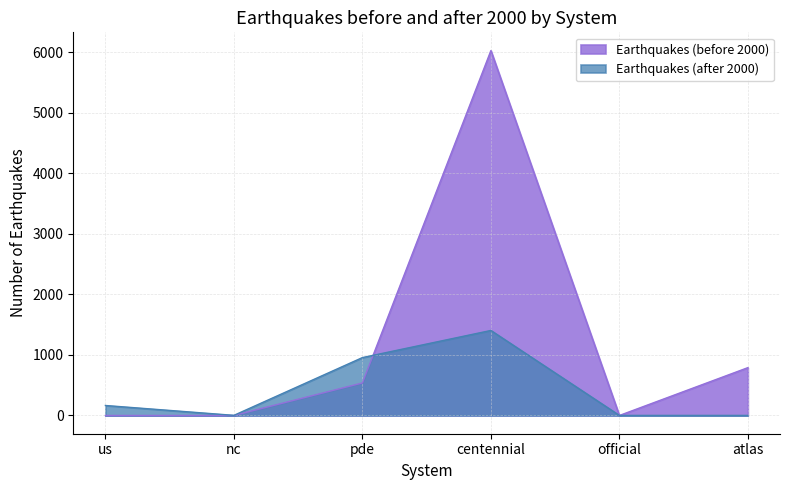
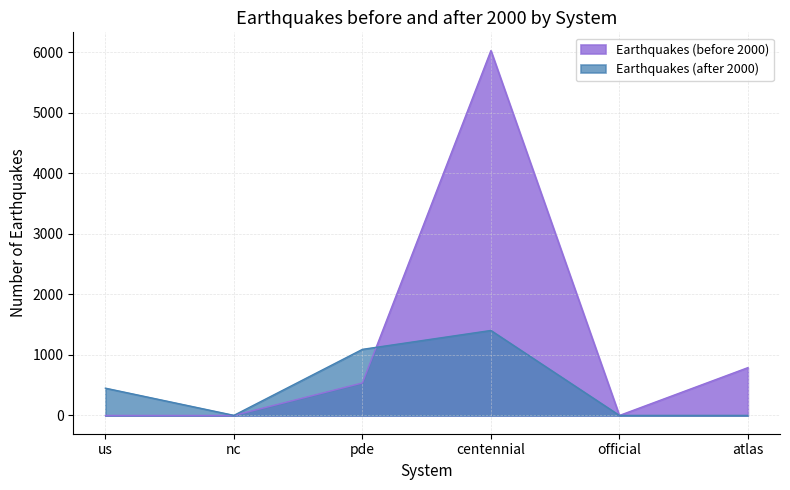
  {
    "Earthquakes (before 2000)": {
      "us": 0,
      "pde": 500,
      "centennial": 6000,
      "atlas": 800
    },
    "Earthquakes (after 2000)": {
-     "us": 200,
-     "pde": 1000,
+     "us": 500,
+     "pde": 1100,
      "centennial": 1400,
      "atlas": 0
    }
  }
